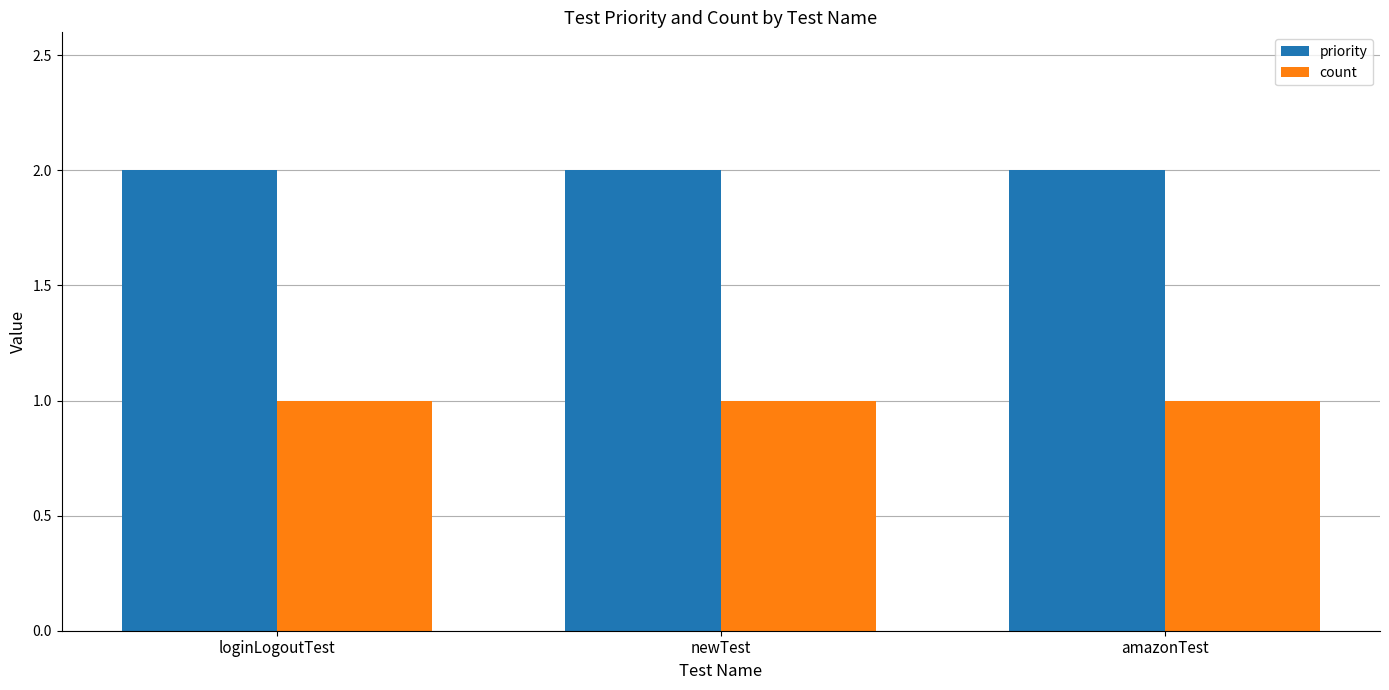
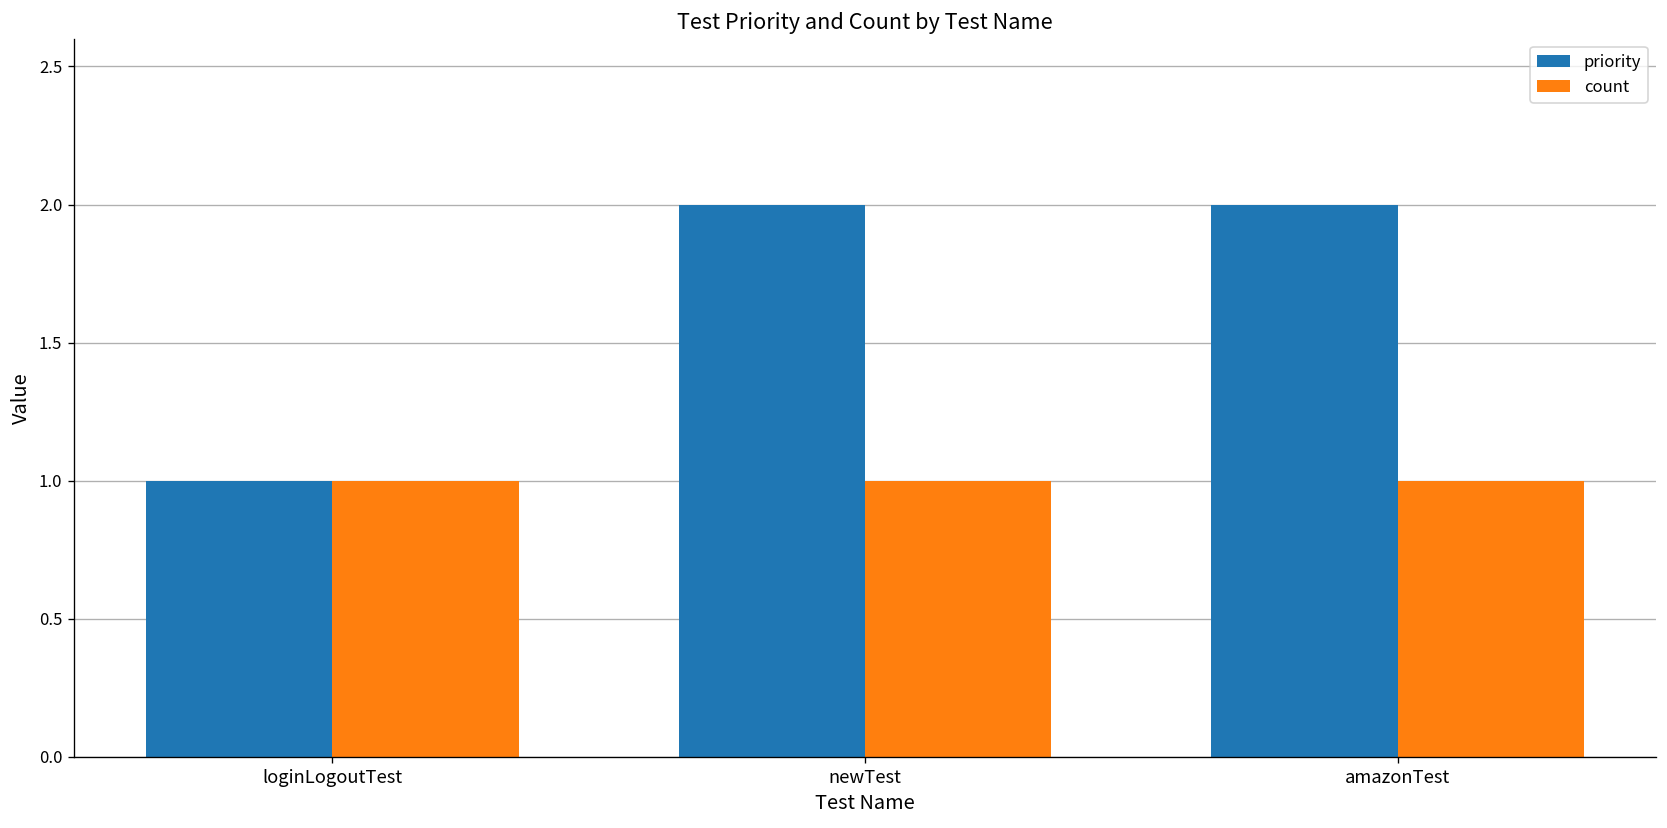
  {
    "priority": {
-     "loginLogoutTest": 2,
+     "loginLogoutTest": 1,
      "newTest": 2,
      "amazonTest": 2
    },
    "count": {
      "loginLogoutTest": 1,
      "newTest": 1,
      "amazonTest": 1
    }
  }
